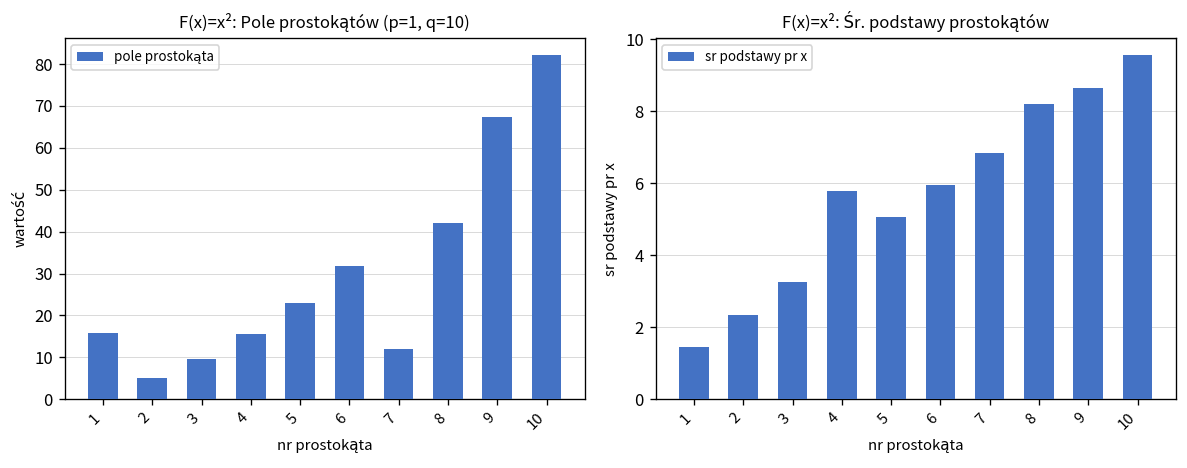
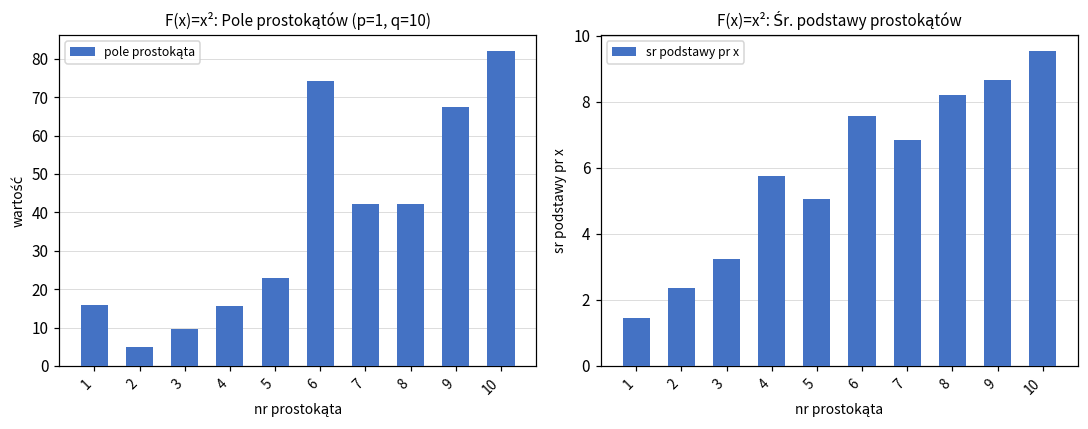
  {
    "F(x)=x²: Pole prostokątów (p=1, q=10)": {
      "1": 16,
      "2": 5,
      "3": 10,
      "4": 16,
      "5": 23,
-     "6": 32,
-     "7": 12,
+     "6": 74,
+     "7": 42,
      "8": 42,
      "9": 67,
      "10": 82
    },
    "F(x)=x²: Śr. podstawy prostokątów": {
      "1": 1.5,
      "2": 2.3,
      "3": 3.3,
      "4": 5.8,
      "5": 5.1,
-     "6": 6.0,
+     "6": 7.6,
      "7": 6.9,
      "8": 8.2,
      "9": 8.7,
      "10": 9.6
    }
  }
